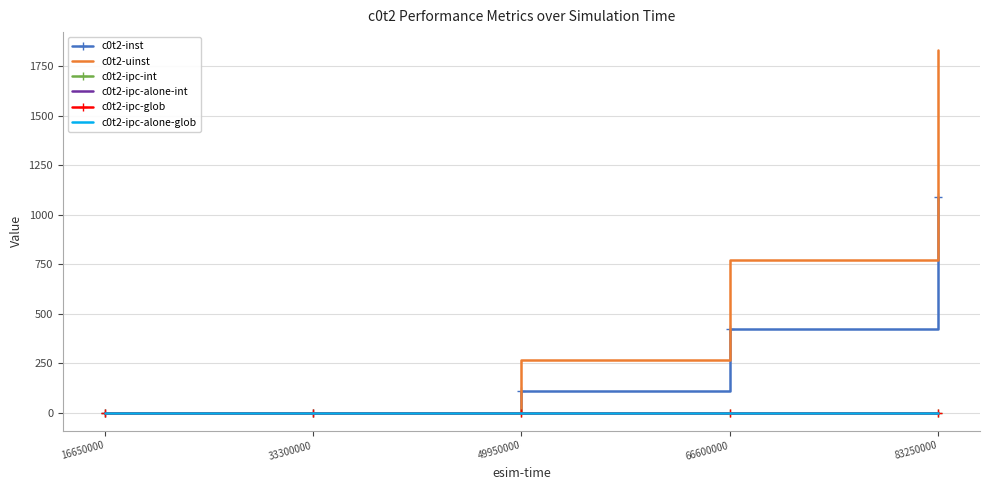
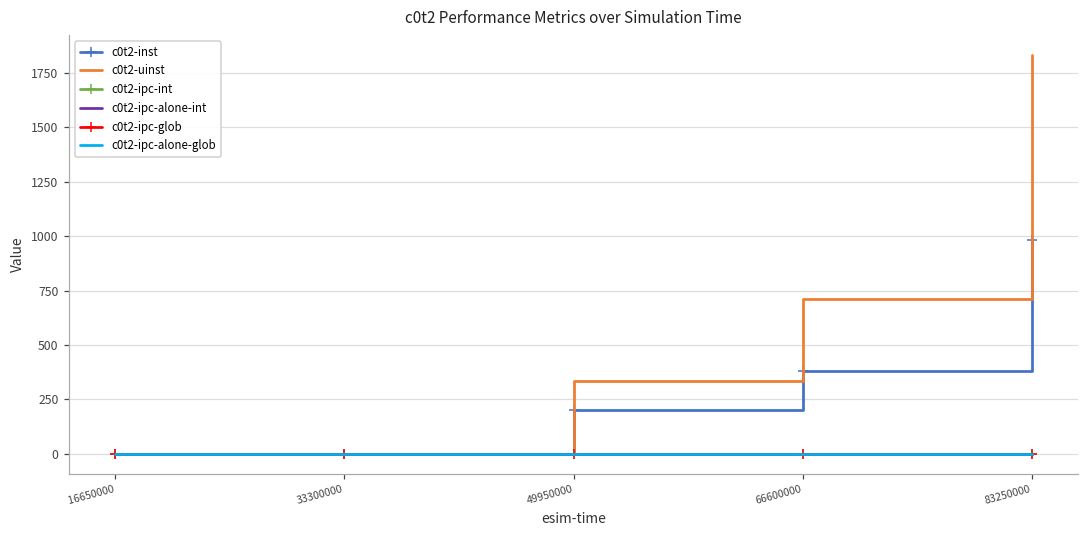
  {
    "c0t2-inst": {
-     "49950000": 110,
-     "66600000": 430,
-     "83250000": 1090
+     "49950000": 200,
+     "66600000": 380,
+     "83250000": 980
    },
    "c0t2-uinst": {
-     "49950000": 270,
-     "66600000": 770,
+     "49950000": 340,
+     "66600000": 710,
      "83250000": 1830
    },
    "c0t2-ipc-alone-glob": {
      "49950000": 0,
      "66600000": 0,
      "83250000": 0
    }
  }
